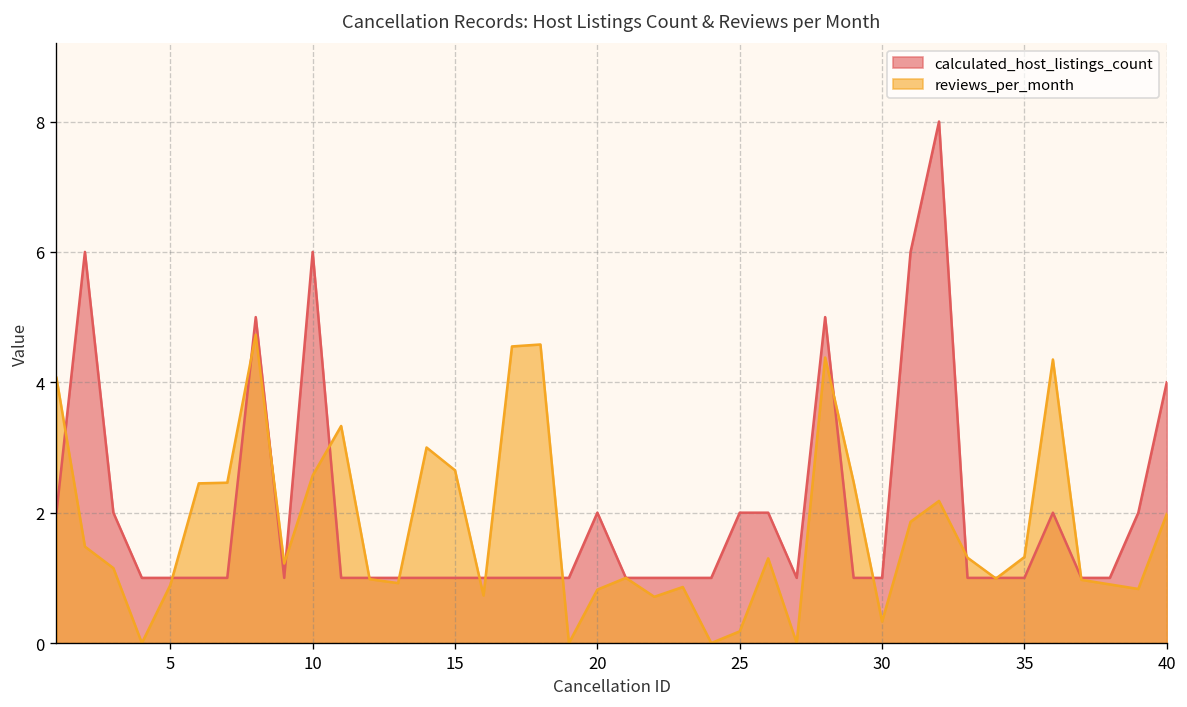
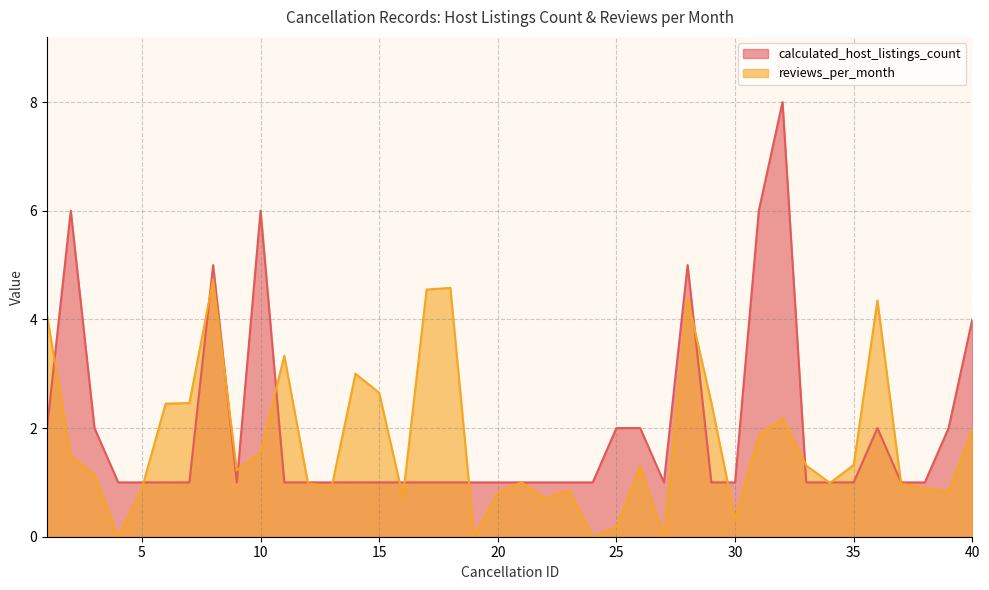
  {
    "calculated_host_listings_count": {
      "5": 1,
      "10": 6,
      "15": 1,
-     "20": 2,
+     "20": 1,
      "25": 2,
      "30": 1,
      "35": 1,
      "40": 4
    },
    "reviews_per_month": {
      "5": 0.9,
-     "10": 2.6,
+     "10": 1.6,
      "15": 2.7,
      "20": 0.8,
      "25": 0.2,
      "30": 0.3,
      "35": 1.3,
      "40": 2.0
    }
  }
